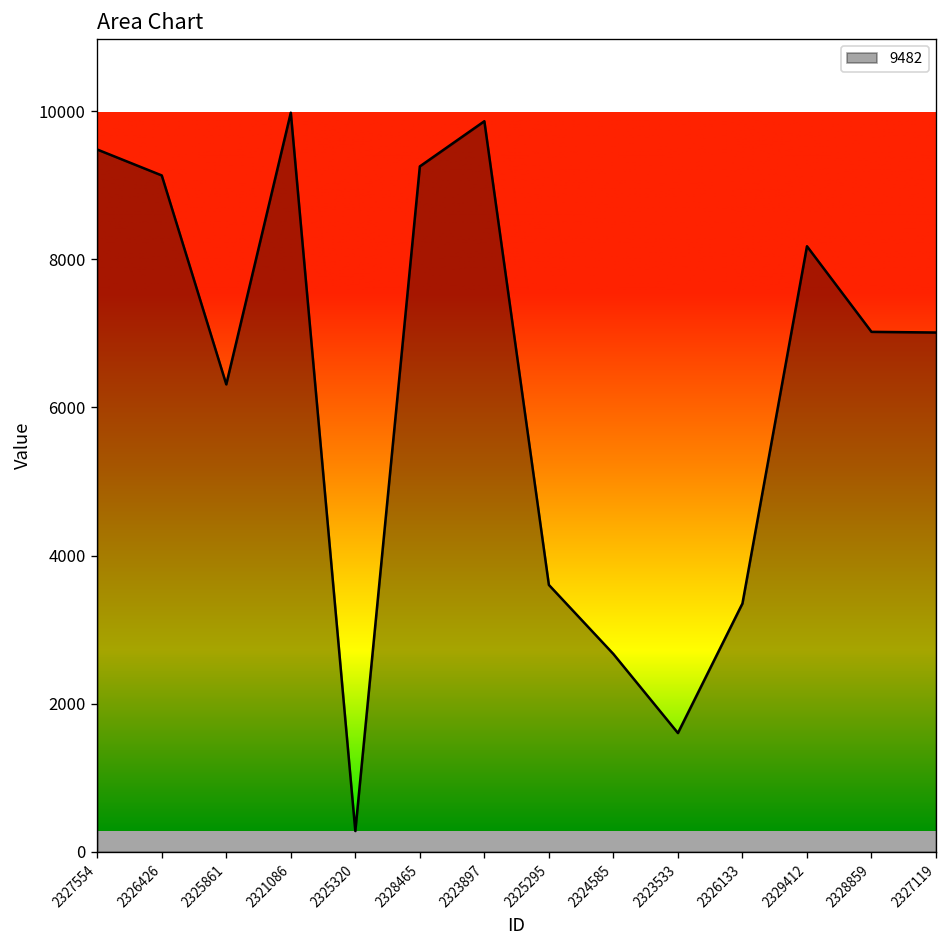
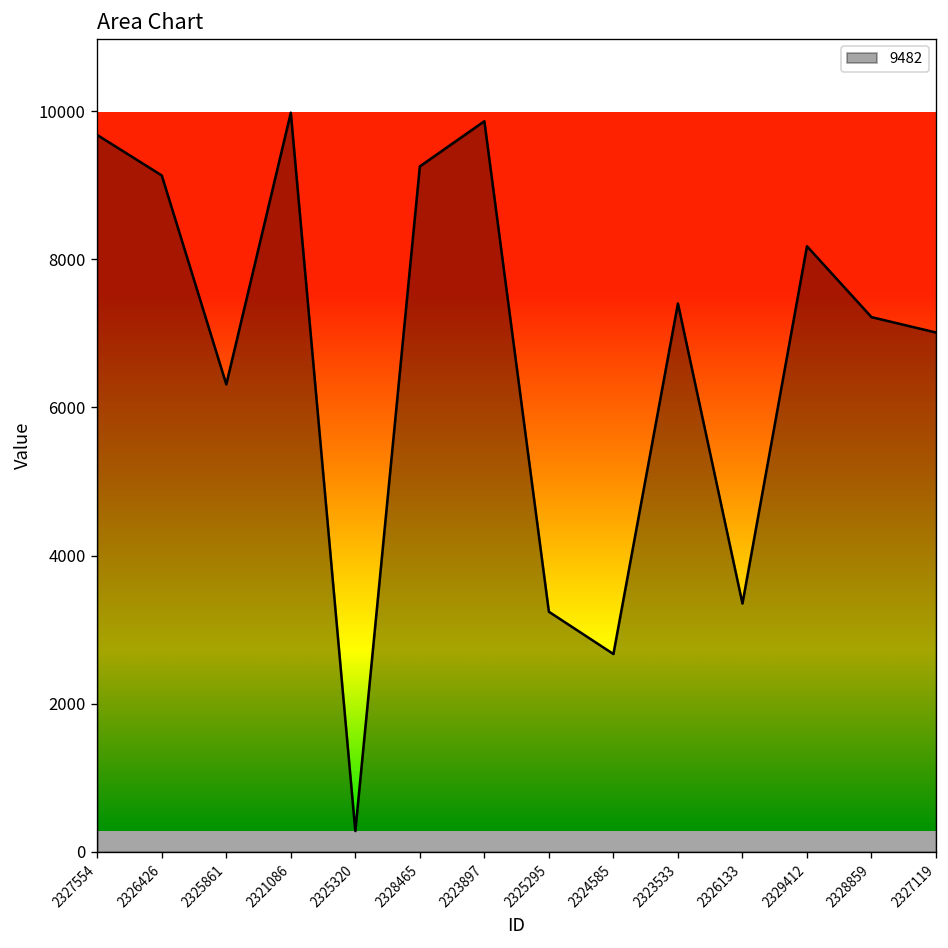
  {
-   "2327554": 9500,
+   "2327554": 9700,
    "2326426": 9100,
    "2325861": 6300,
    "2321086": 10000,
    "2325320": 300,
    "2328465": 9300,
    "2323897": 9900,
-   "2325295": 3600,
+   "2325295": 3200,
    "2324585": 2700,
-   "2323533": 1600,
+   "2323533": 7400,
    "2326133": 3400,
    "2329412": 8200,
-   "2328859": 7000,
+   "2328859": 7200,
    "2327119": 7000
  }
